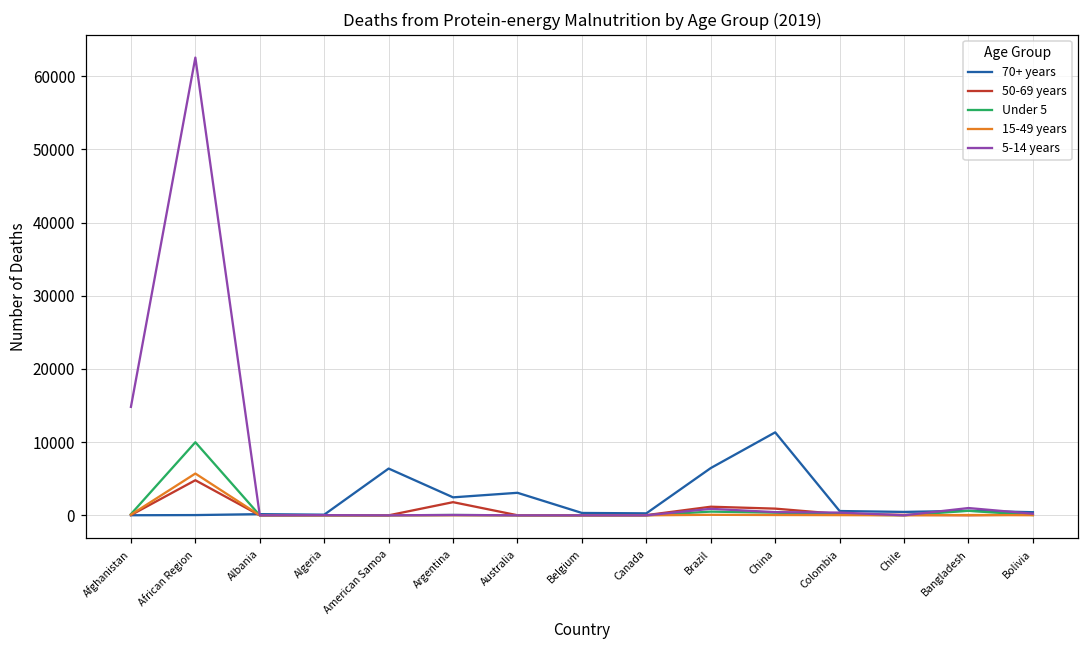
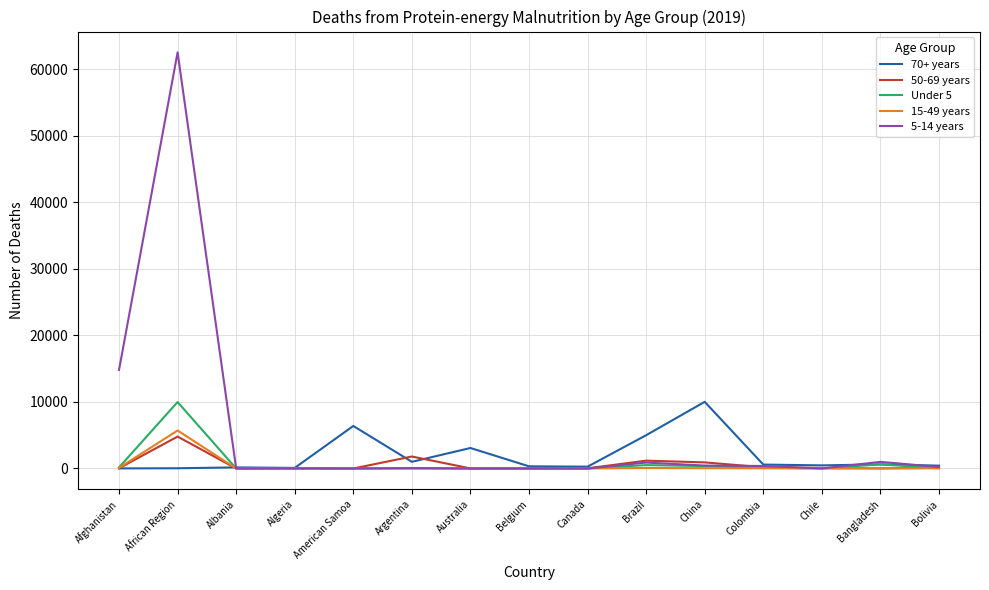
  {
    "70+ years": {
      "African Region": 0,
      "American Samoa": 6000,
-     "Argentina": 2000,
+     "Argentina": 1000,
      "Australia": 3000,
-     "Brazil": 6000,
-     "China": 11000,
+     "Brazil": 5000,
+     "China": 10000,
      "Chile": 0
    },
    "50-69 years": {
      "African Region": 5000,
      "Argentina": 2000,
      "China": 1000
    },
    "Under 5": {
      "African Region": 10000
    },
    "15-49 years": {
      "African Region": 6000,
      "Brazil": 0
    },
    "5-14 years": {
      "Afghanistan": 15000,
      "African Region": 63000
    }
  }
